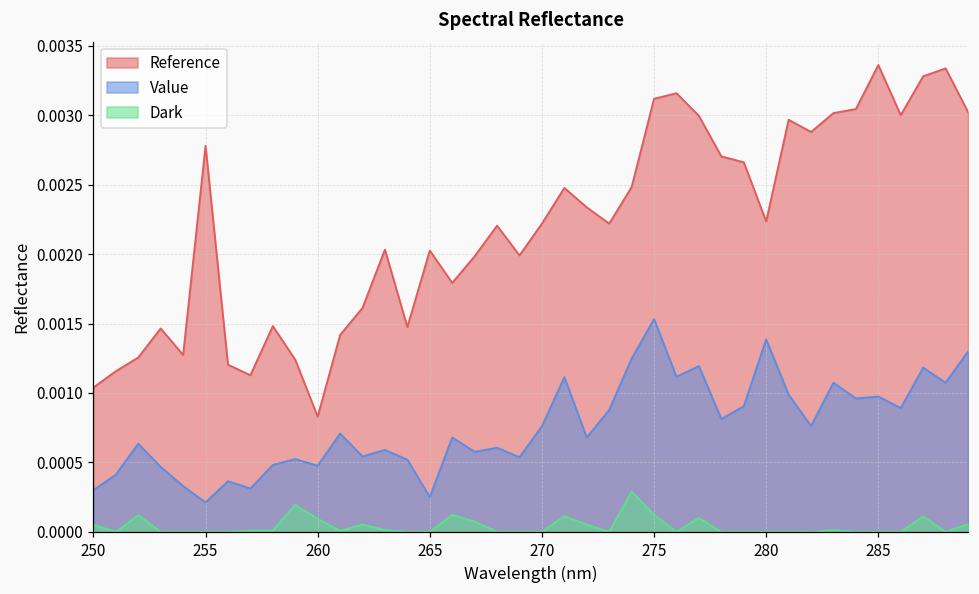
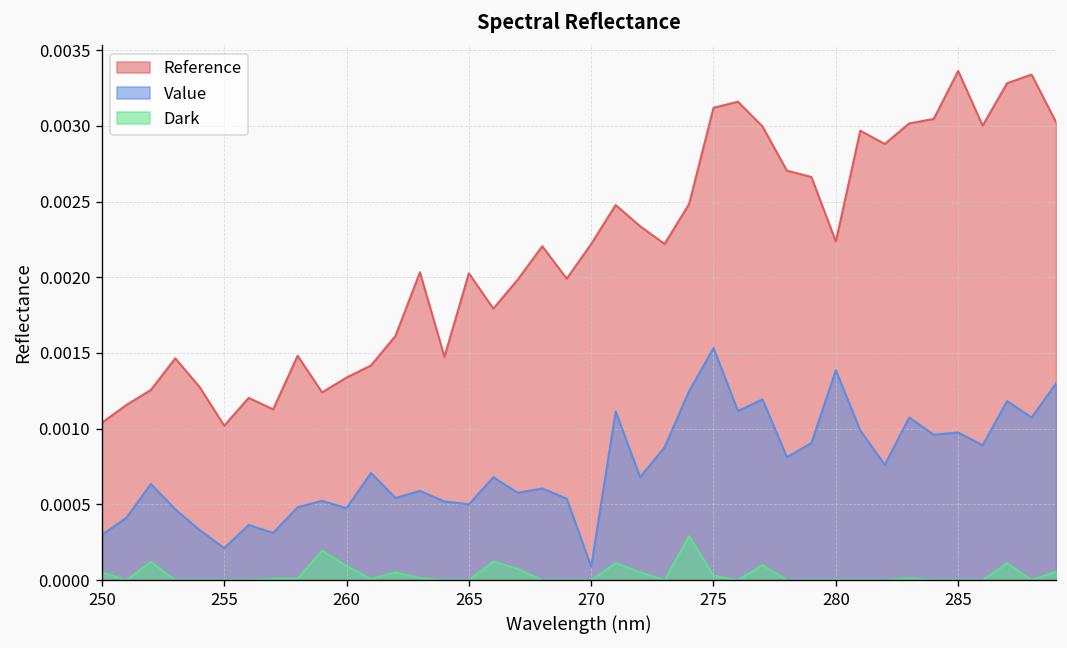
  {
    "Reference": {
      "250": 0.00104,
-     "255": 0.00278,
-     "260": 0.00083,
+     "255": 0.00102,
+     "260": 0.00134,
      "265": 0.00203,
      "270": 0.00222,
      "275": 0.00312,
      "280": 0.00224,
      "285": 0.00336
    },
    "Value": {
      "250": 0.00030,
      "255": 0.00021,
      "260": 0.00048,
-     "265": 0.00025,
-     "270": 0.00076,
+     "265": 0.00050,
+     "270": 0.00009,
      "275": 0.00153,
      "280": 0.00139,
      "285": 0.00098
    },
    "Dark": {
      "250": 0.00005,
      "255": 0.00000,
      "260": 0.00009,
      "265": 0.00000,
      "270": 0.00000,
-     "275": 0.00012,
+     "275": 0.00003,
      "280": 0.00000,
      "285": 0.00000
    }
  }
